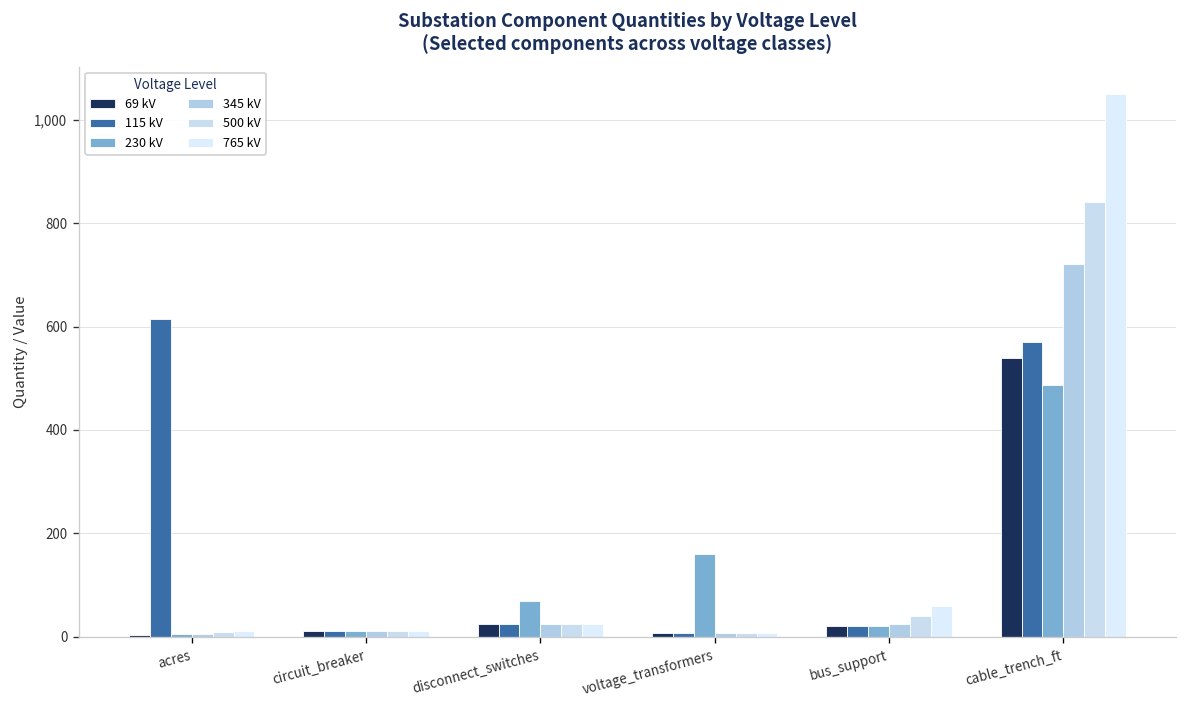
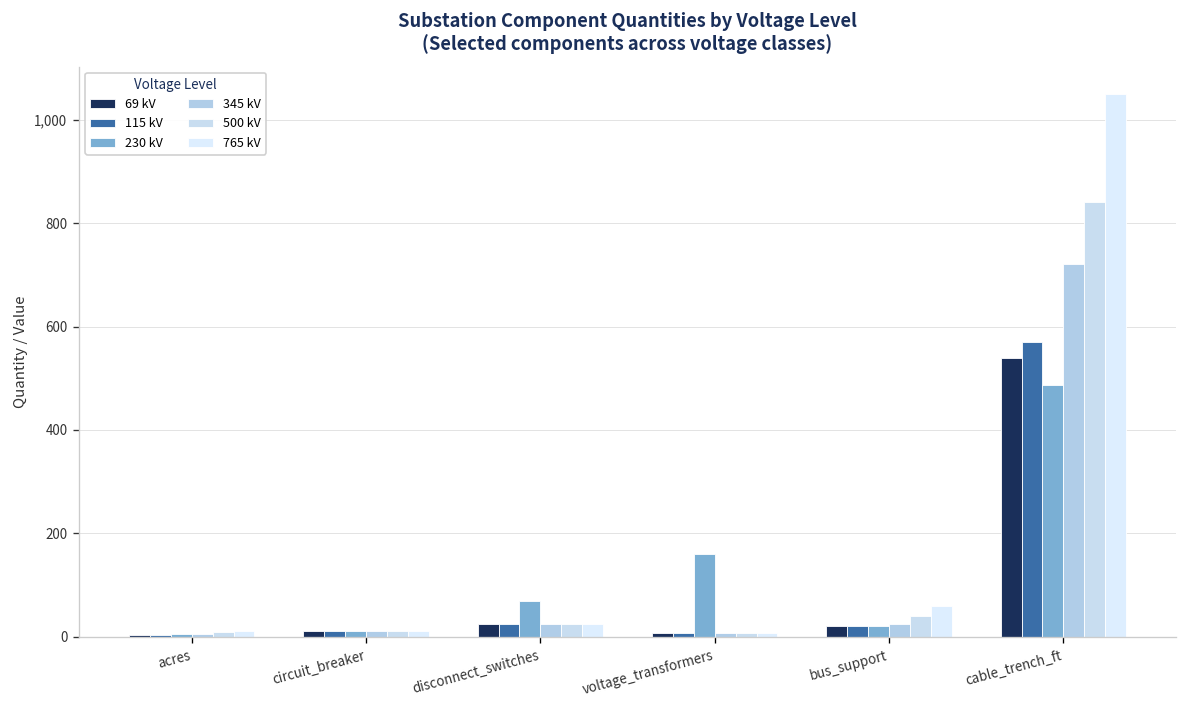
  {
    "69 kV": {
      "circuit_breaker": 10,
      "disconnect_switches": 20,
      "voltage_transformers": 10,
      "bus_support": 20,
      "cable_trench_ft": 540
    },
    "115 kV": {
-     "acres": 610,
+     "acres": 0,
      "circuit_breaker": 10,
      "disconnect_switches": 20,
      "voltage_transformers": 10,
      "bus_support": 20,
      "cable_trench_ft": 570
    },
    "230 kV": {
      "circuit_breaker": 10,
      "disconnect_switches": 70,
      "voltage_transformers": 160,
      "bus_support": 20,
      "cable_trench_ft": 490
    }
  }
